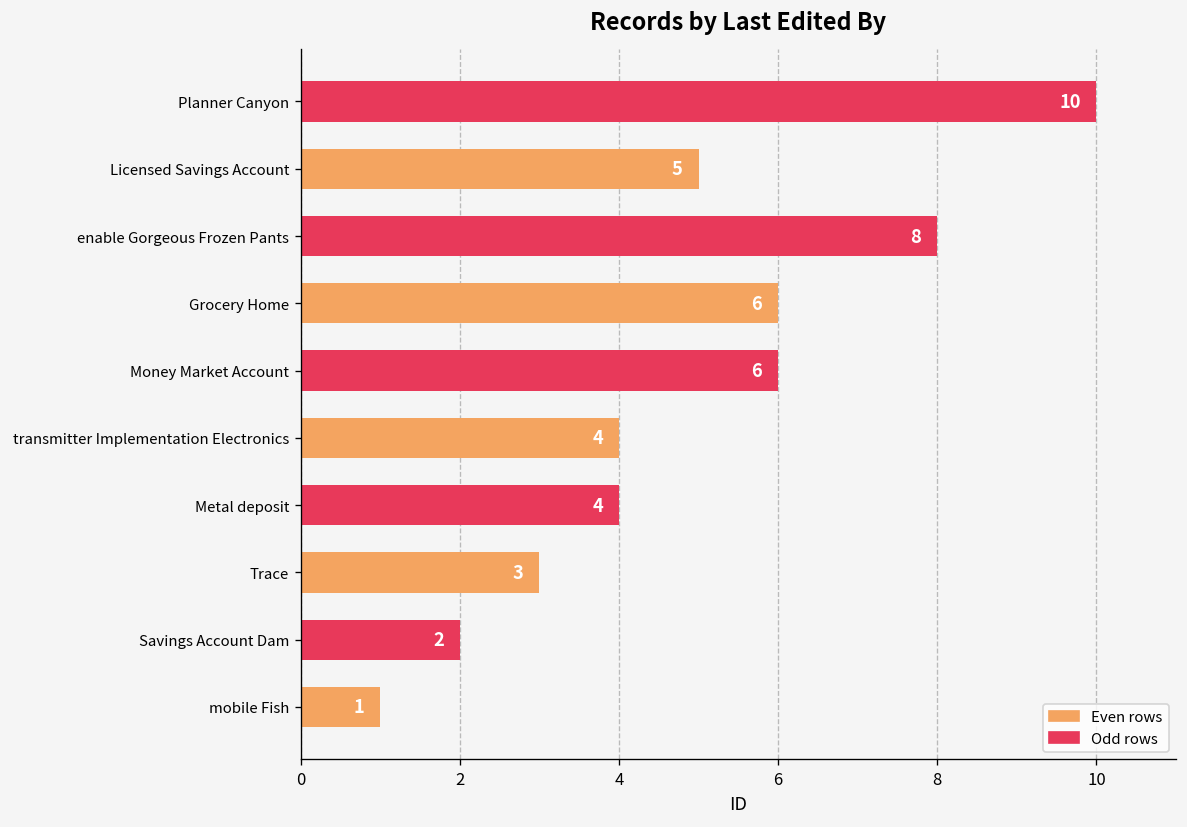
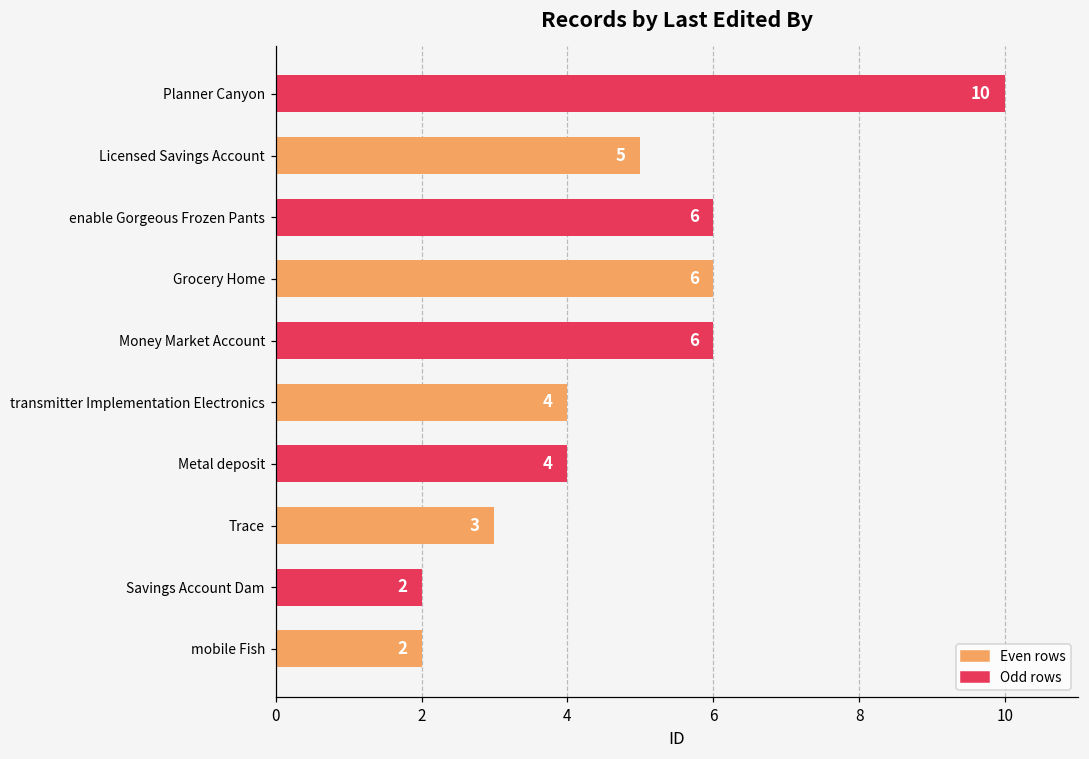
  {
    "Planner Canyon": 10,
    "Licensed Savings Account": 5,
-   "enable Gorgeous Frozen Pants": 8,
+   "enable Gorgeous Frozen Pants": 6,
    "Grocery Home": 6,
    "Money Market Account": 6,
    "transmitter Implementation Electronics": 4,
    "Metal deposit": 4,
    "Trace": 3,
    "Savings Account Dam": 2,
-   "mobile Fish": 1
+   "mobile Fish": 2
  }
